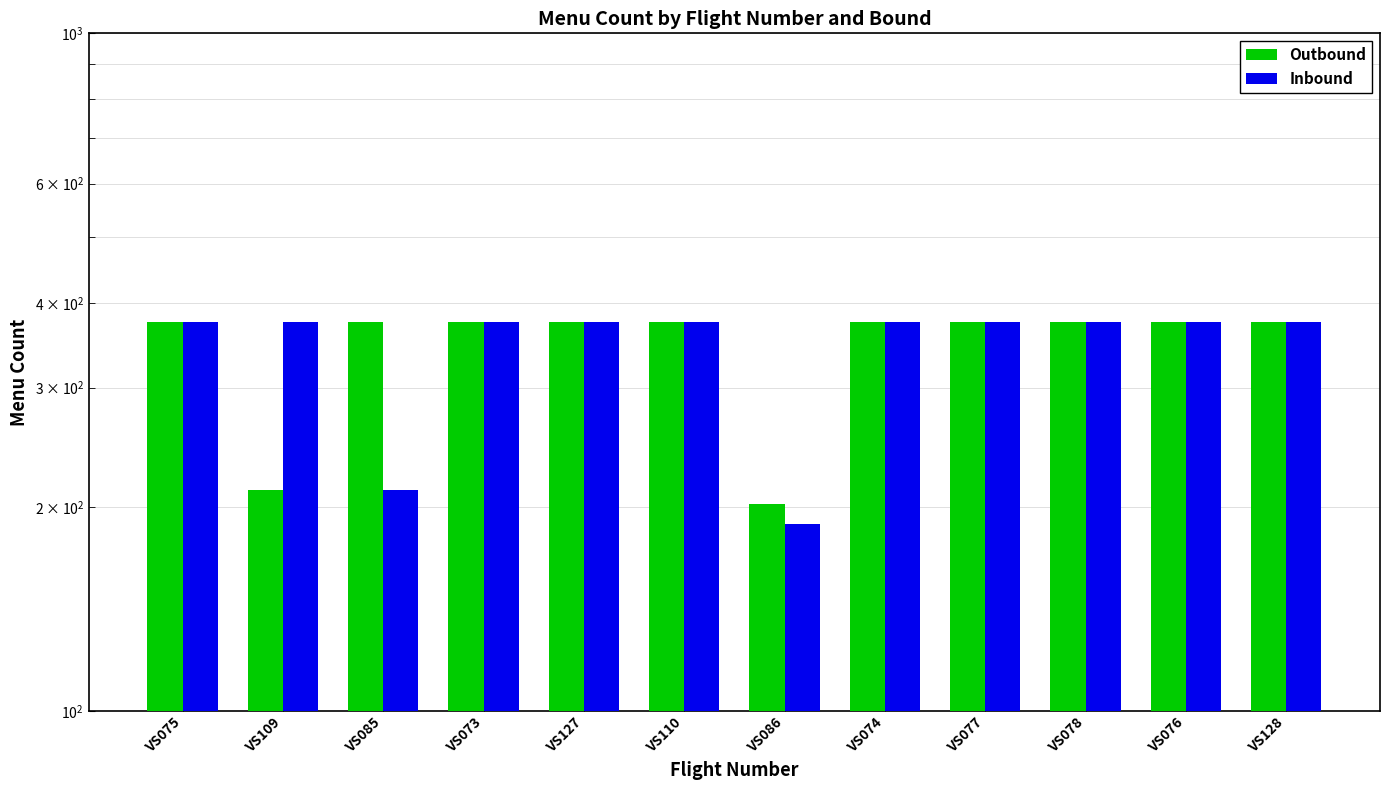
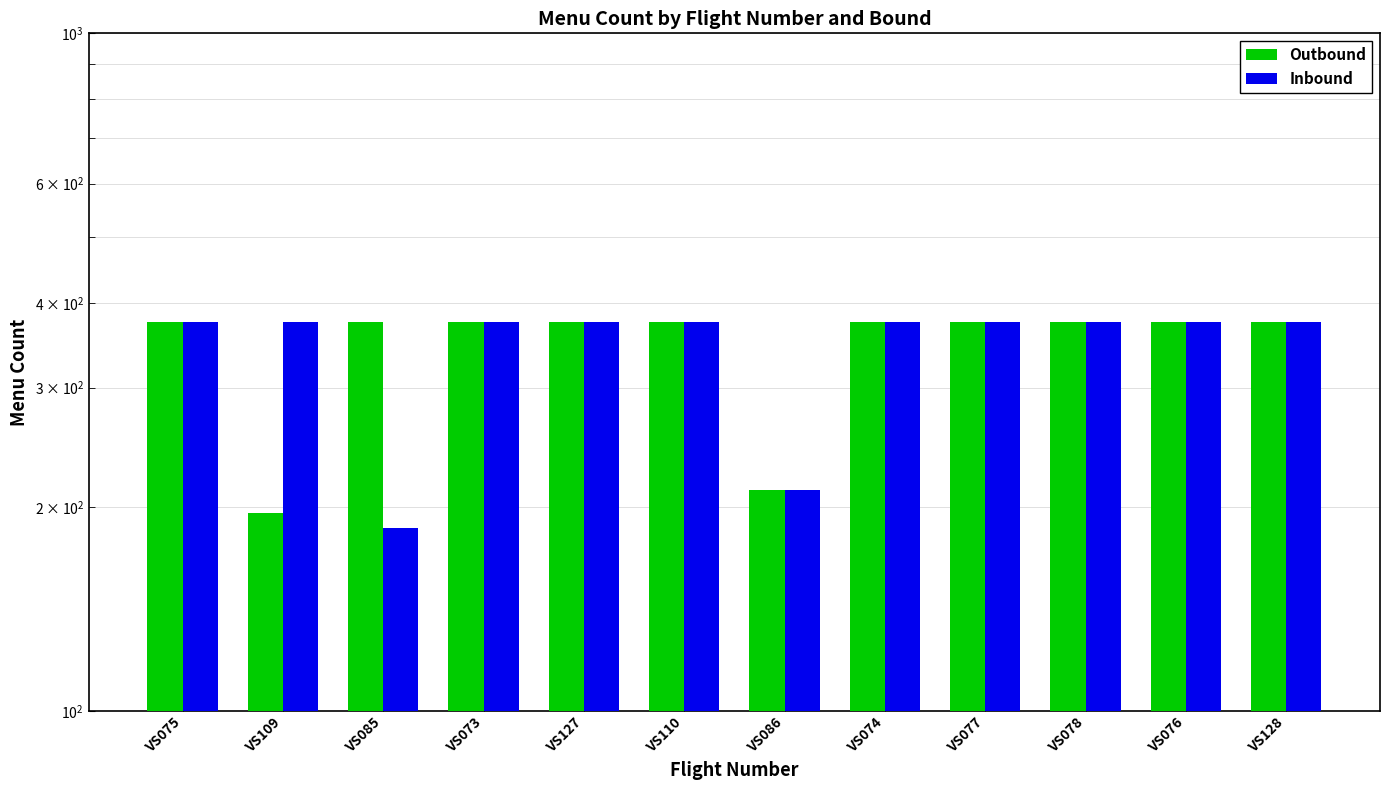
  {
    "Outbound": {
      "VS075": 380,
-     "VS109": 212,
+     "VS109": 196,
      "VS085": 380,
      "VS073": 380,
      "VS127": 380,
      "VS110": 380,
-     "VS086": 202,
+     "VS086": 212,
      "VS074": 380,
      "VS077": 380,
      "VS078": 380,
      "VS076": 380,
      "VS128": 380
    },
    "Inbound": {
      "VS075": 380,
      "VS109": 380,
-     "VS085": 212,
+     "VS085": 186,
      "VS073": 380,
      "VS127": 380,
      "VS110": 380,
-     "VS086": 189,
+     "VS086": 212,
      "VS074": 380,
      "VS077": 380,
      "VS078": 380,
      "VS076": 380,
      "VS128": 380
    }
  }
